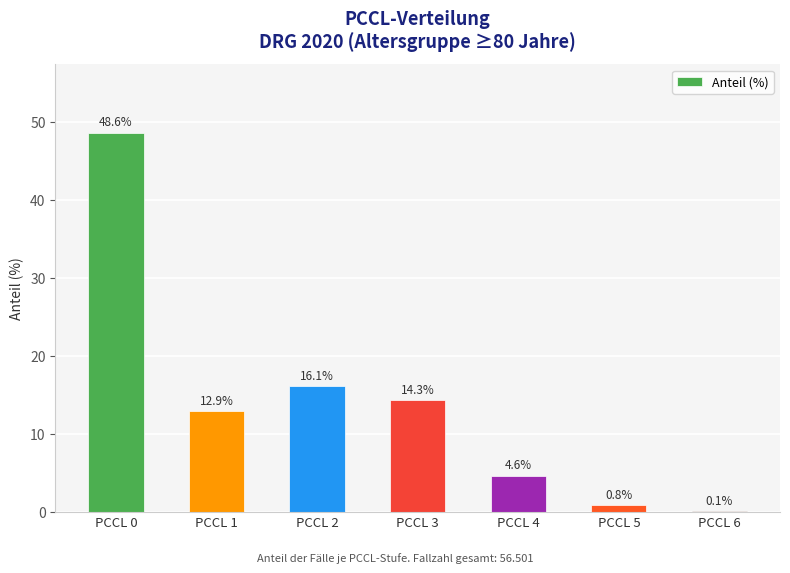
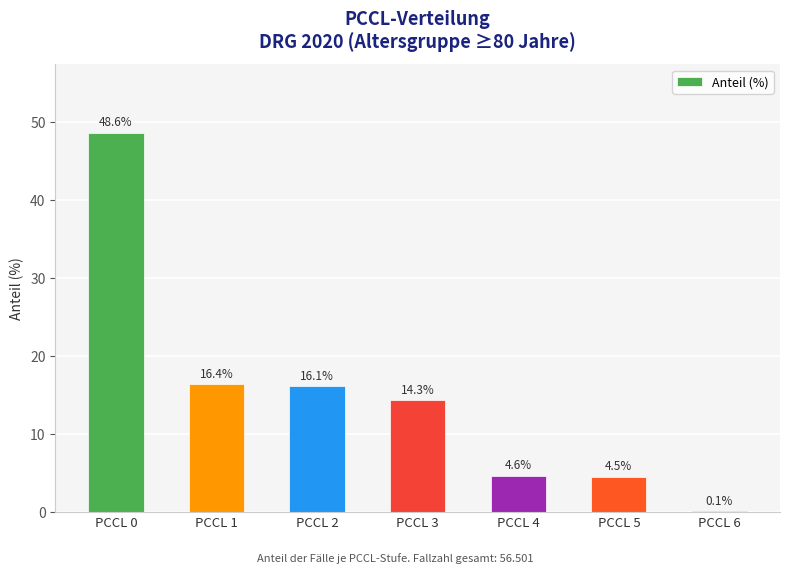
  {
    "PCCL 0": "48.6%",
-   "PCCL 1": "12.9%",
+   "PCCL 1": "16.4%",
    "PCCL 2": "16.1%",
    "PCCL 3": "14.3%",
    "PCCL 4": "4.6%",
-   "PCCL 5": "0.8%",
+   "PCCL 5": "4.5%",
    "PCCL 6": "0.1%"
  }
